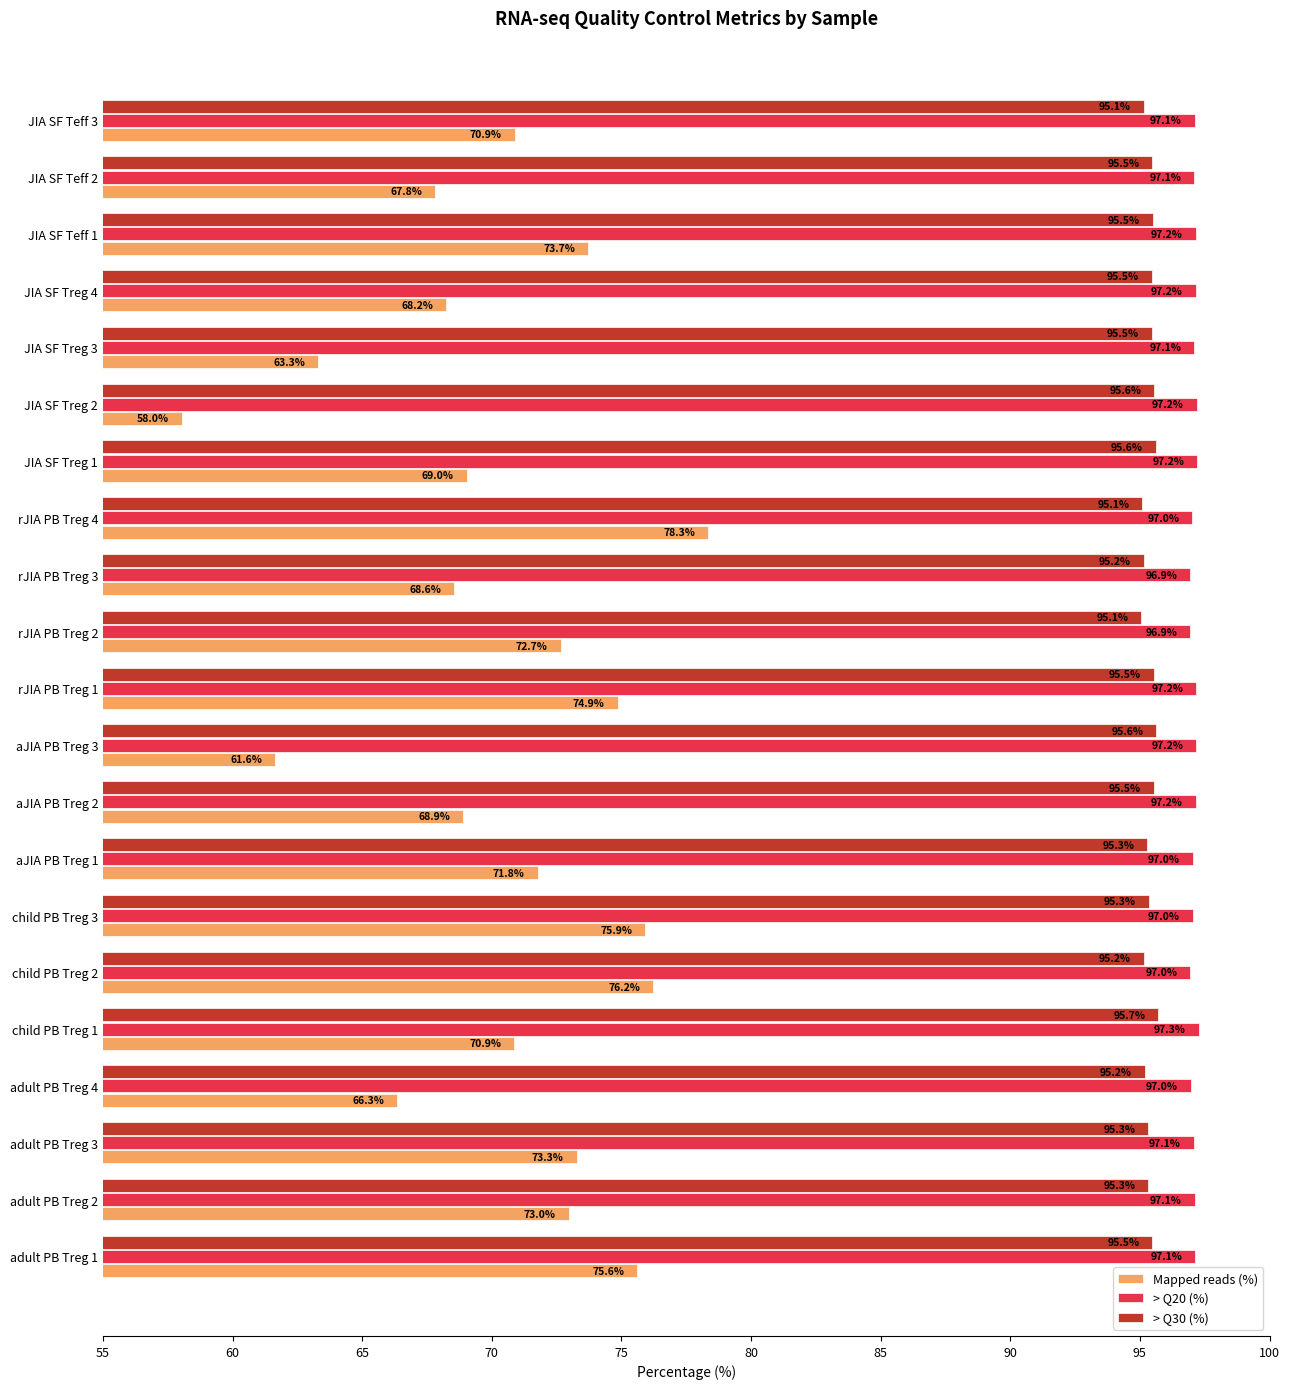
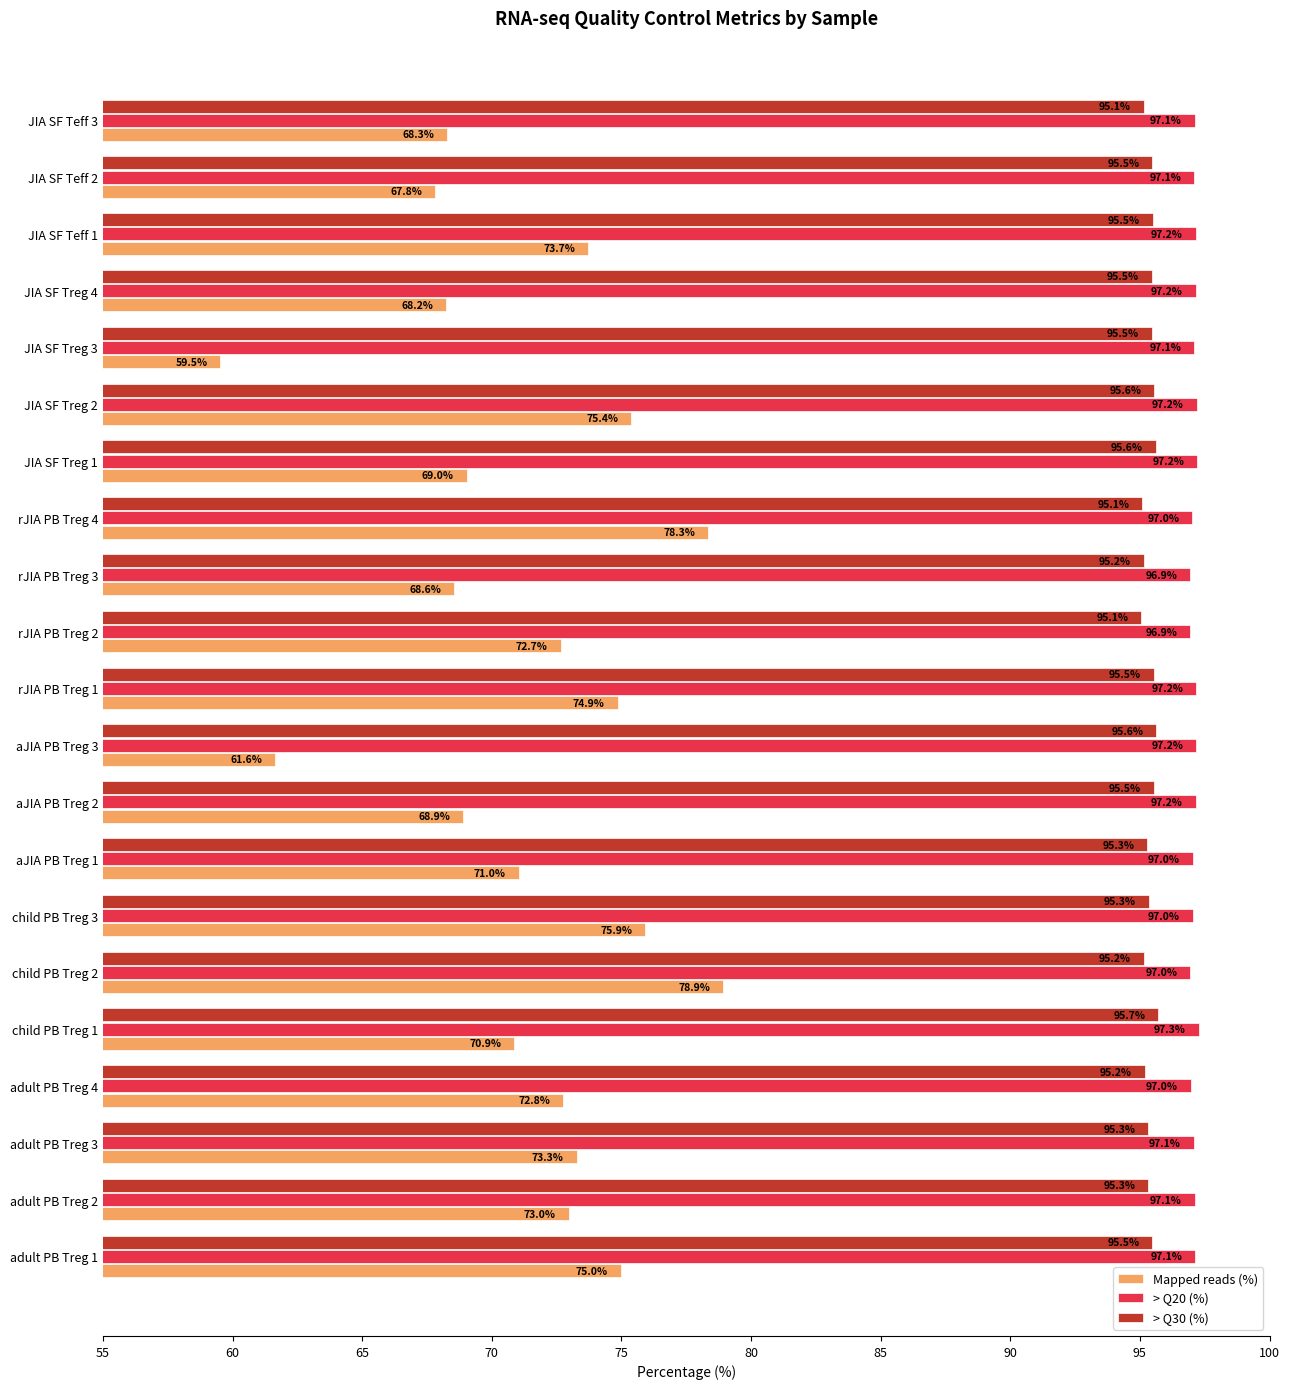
  {
    "Mapped reads (%)": {
-     "JIA SF Teff 3": "70.9%",
+     "JIA SF Teff 3": "68.3%",
      "JIA SF Teff 2": "67.8%",
      "JIA SF Teff 1": "73.7%",
      "JIA SF Treg 4": "68.2%",
-     "JIA SF Treg 3": "63.3%",
-     "JIA SF Treg 2": "58.0%",
+     "JIA SF Treg 3": "59.5%",
+     "JIA SF Treg 2": "75.4%",
      "JIA SF Treg 1": "69.0%",
      "rJIA PB Treg 4": "78.3%",
      "rJIA PB Treg 3": "68.6%",
      "rJIA PB Treg 2": "72.7%",
      "rJIA PB Treg 1": "74.9%",
      "aJIA PB Treg 3": "61.6%",
      "aJIA PB Treg 2": "68.9%",
-     "aJIA PB Treg 1": "71.8%",
+     "aJIA PB Treg 1": "71.0%",
      "child PB Treg 3": "75.9%",
-     "child PB Treg 2": "76.2%",
+     "child PB Treg 2": "78.9%",
      "child PB Treg 1": "70.9%",
-     "adult PB Treg 4": "66.3%",
+     "adult PB Treg 4": "72.8%",
      "adult PB Treg 3": "73.3%",
      "adult PB Treg 2": "73.0%",
-     "adult PB Treg 1": "75.6%"
+     "adult PB Treg 1": "75.0%"
    }
  }
